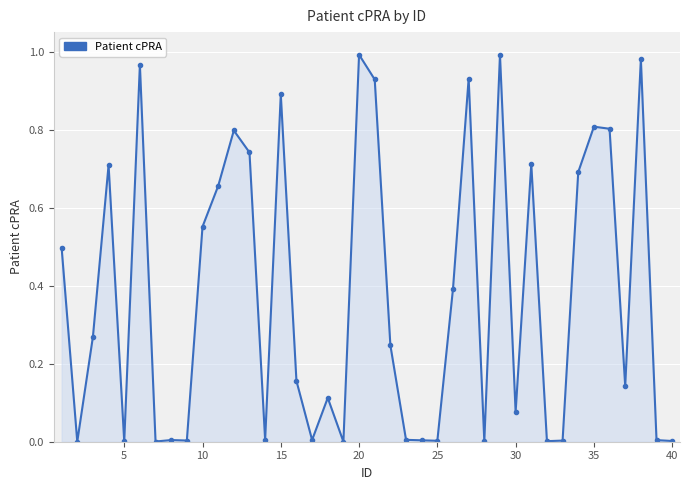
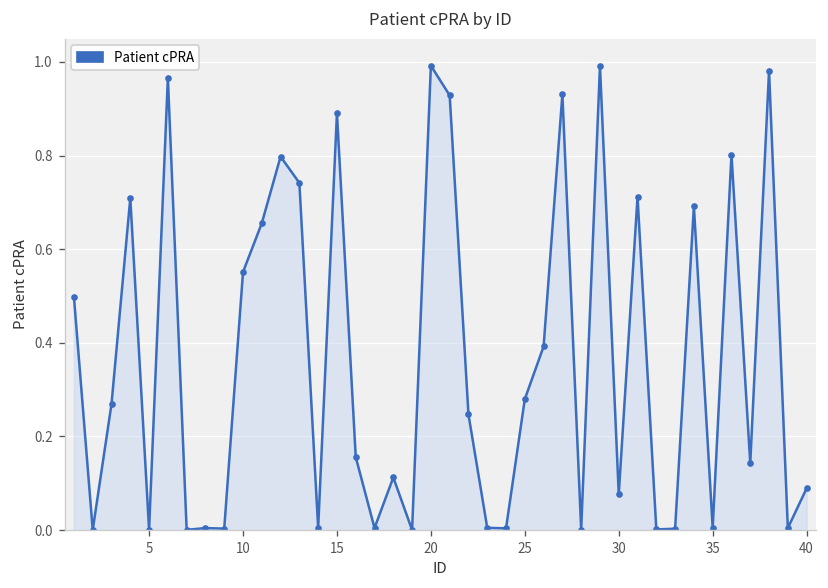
  {
    "5": 0.00,
    "10": 0.55,
    "15": 0.89,
    "20": 0.99,
-   "25": 0.00,
+   "25": 0.28,
    "30": 0.08,
-   "35": 0.81,
-   "40": 0.00
+   "35": 0.00,
+   "40": 0.09
  }
